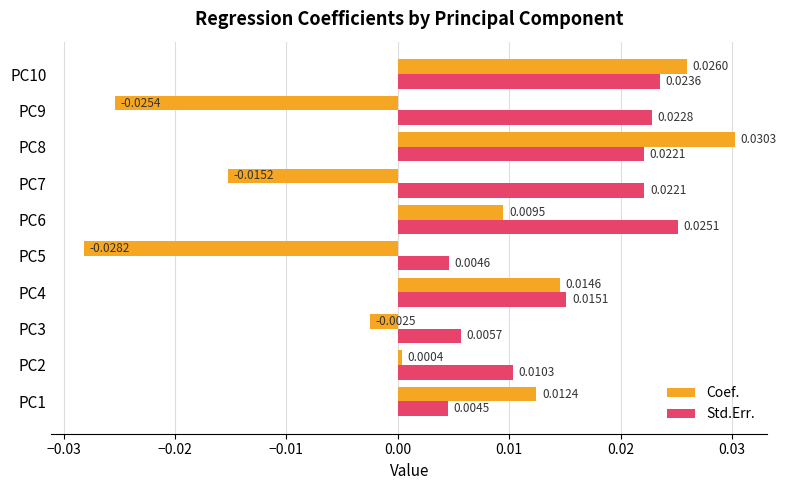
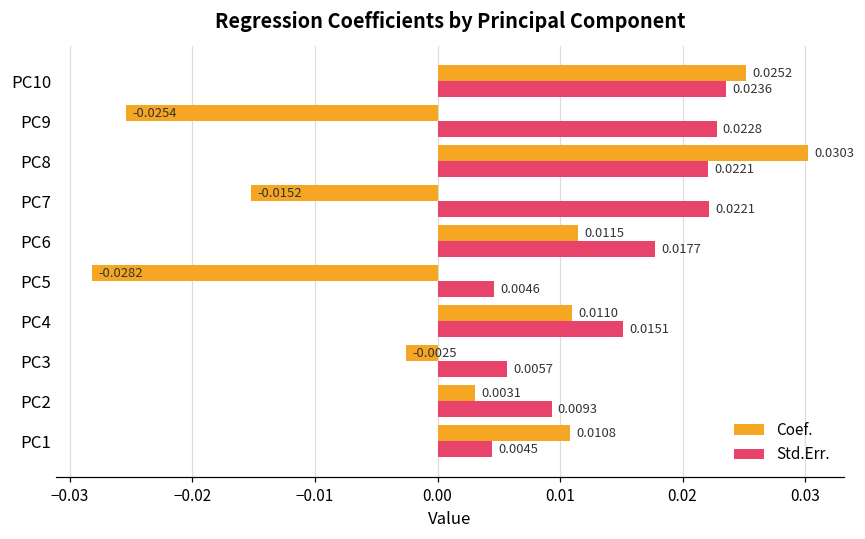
  {
    "Coef.": {
-     "PC10": 0.0260,
+     "PC10": 0.0252,
      "PC9": -0.0254,
      "PC8": 0.0303,
      "PC7": -0.0152,
-     "PC6": 0.0095,
+     "PC6": 0.0115,
      "PC5": -0.0282,
-     "PC4": 0.0146,
+     "PC4": 0.0110,
      "PC3": -0.0025,
-     "PC2": 0.0004,
-     "PC1": 0.0124
+     "PC2": 0.0031,
+     "PC1": 0.0108
    },
    "Std.Err.": {
      "PC10": 0.0236,
      "PC9": 0.0228,
      "PC8": 0.0221,
      "PC7": 0.0221,
-     "PC6": 0.0251,
+     "PC6": 0.0177,
      "PC5": 0.0046,
      "PC4": 0.0151,
      "PC3": 0.0057,
-     "PC2": 0.0103,
+     "PC2": 0.0093,
      "PC1": 0.0045
    }
  }
